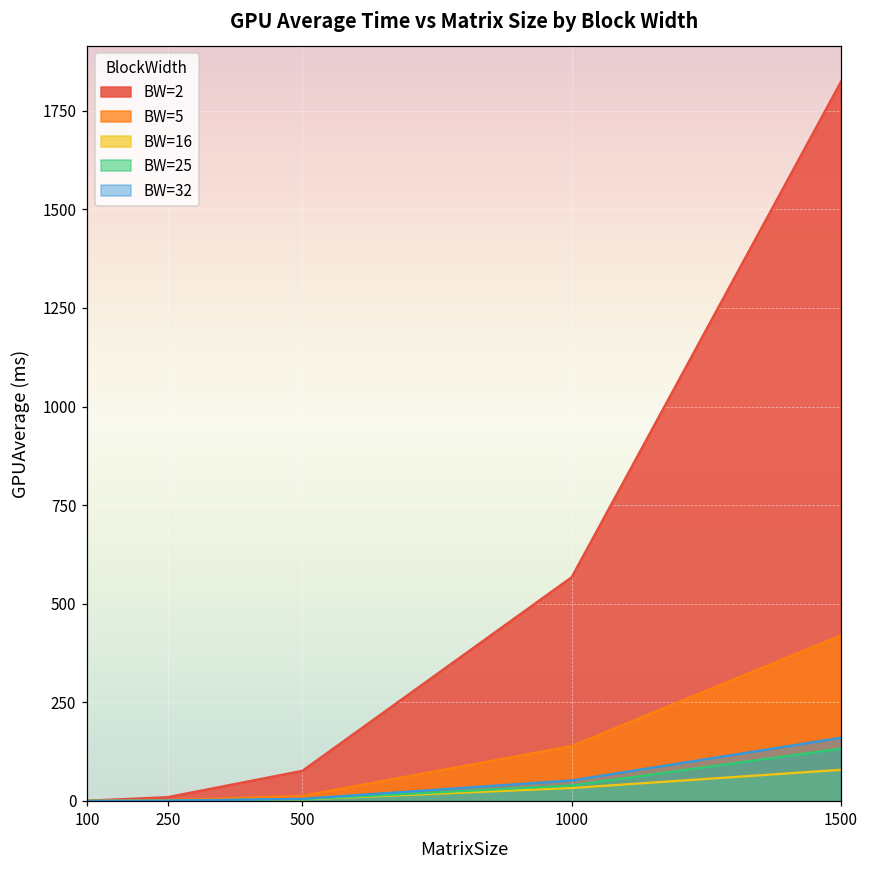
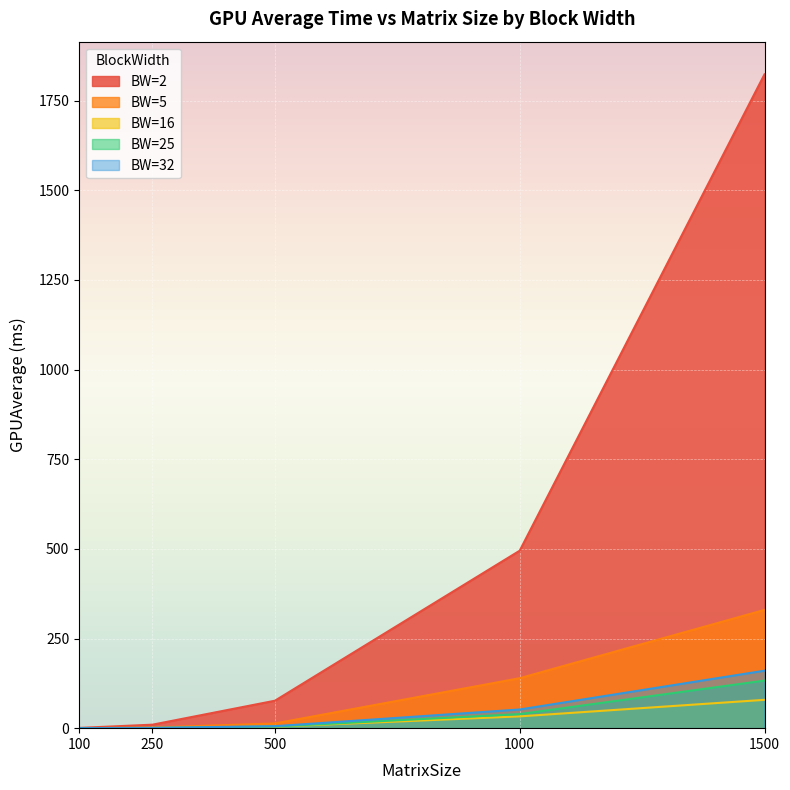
  {
    "BW=2": {
      "250": 10,
      "500": 80,
-     "1000": 570,
+     "1000": 490,
      "1500": 1820
    },
    "BW=5": {
      "500": 10,
      "1000": 140,
-     "1500": 420
+     "1500": 330
    },
    "BW=16": {
      "1500": 80
    },
    "BW=25": {
      "1500": 130
    },
    "BW=32": {
      "1000": 50,
      "1500": 160
    }
  }
